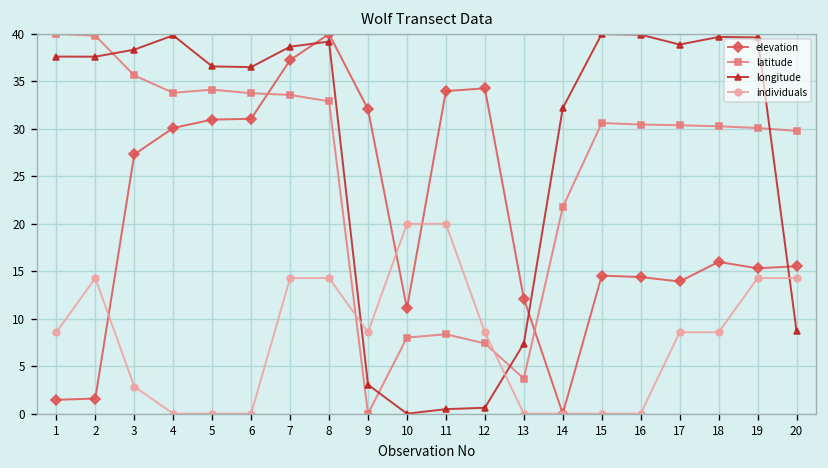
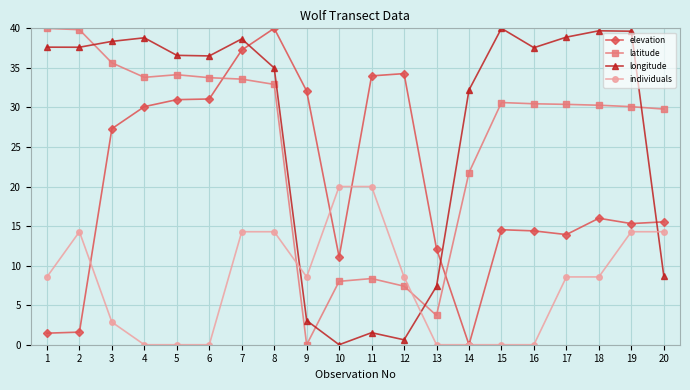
  {
    "longitude": {
      "1": 38,
      "2": 38,
      "3": 38,
-     "4": 40,
+     "4": 39,
      "5": 37,
      "6": 37,
      "7": 39,
-     "8": 39,
+     "8": 35,
      "9": 3,
      "10": 0,
-     "11": 0,
+     "11": 2,
      "12": 1,
      "13": 7,
      "14": 32,
      "15": 40,
-     "16": 40,
+     "16": 38,
      "17": 39,
      "18": 40,
      "19": 40,
      "20": 9
    }
  }
